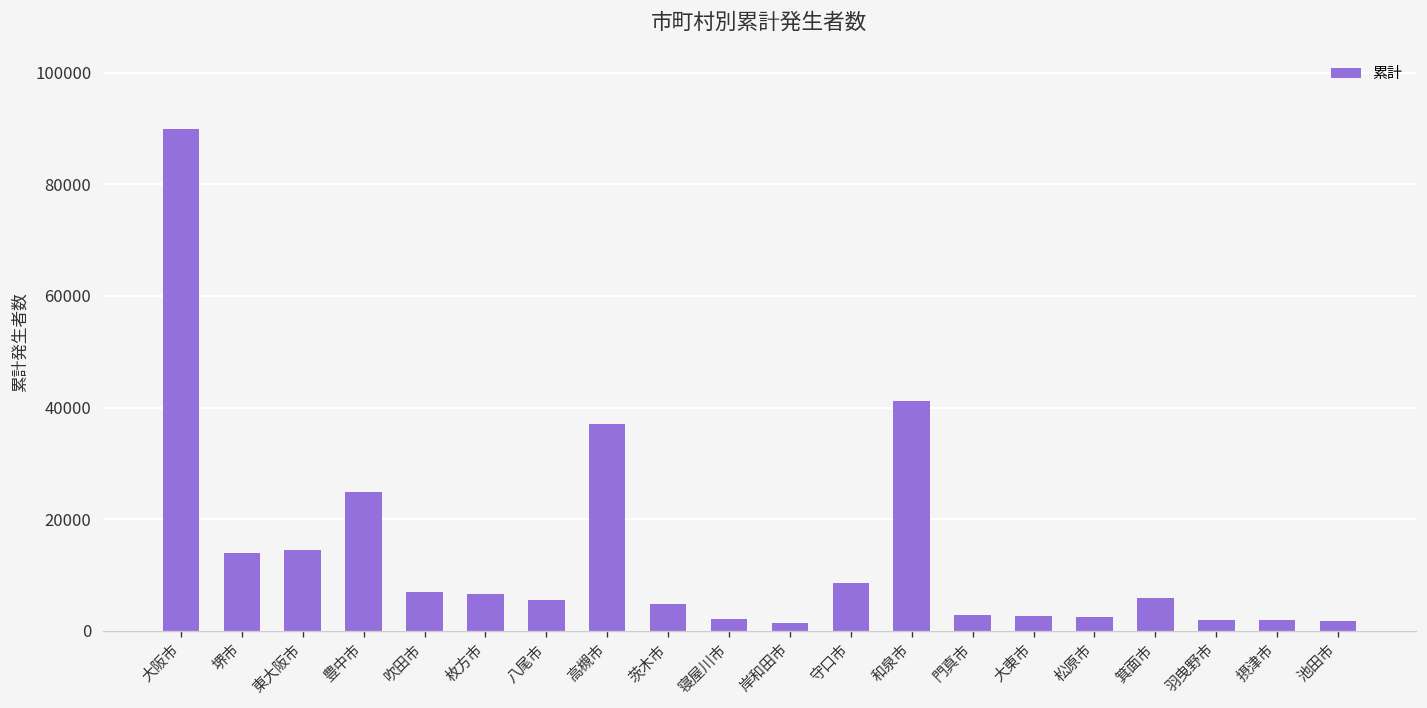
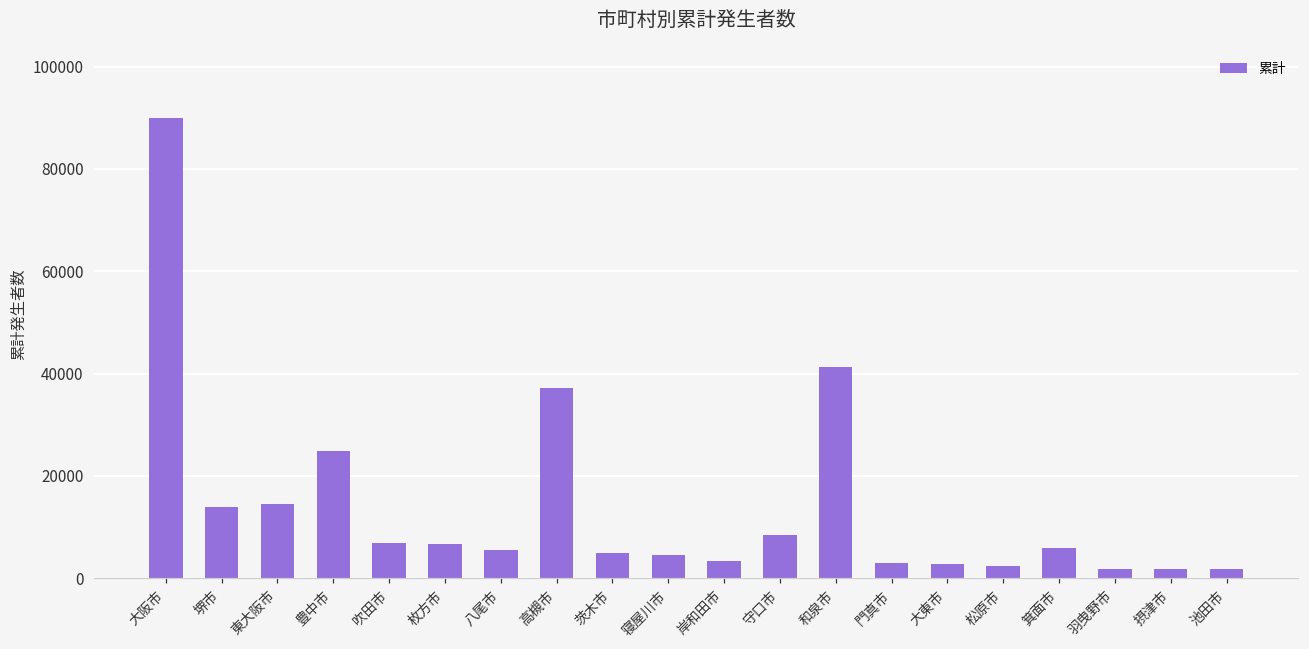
  {
    "大阪市": 90000,
    "堺市": 14000,
    "東大阪市": 14000,
    "豊中市": 25000,
    "吹田市": 7000,
    "枚方市": 7000,
    "八尾市": 6000,
    "高槻市": 37000,
    "茨木市": 5000,
-   "寝屋川市": 2000,
-   "岸和田市": 1000,
+   "寝屋川市": 5000,
+   "岸和田市": 3000,
    "守口市": 9000,
    "和泉市": 41000,
    "門真市": 3000,
    "大東市": 3000,
    "松原市": 2000,
    "箕面市": 6000,
    "羽曳野市": 2000,
    "摂津市": 2000,
    "池田市": 2000
  }
